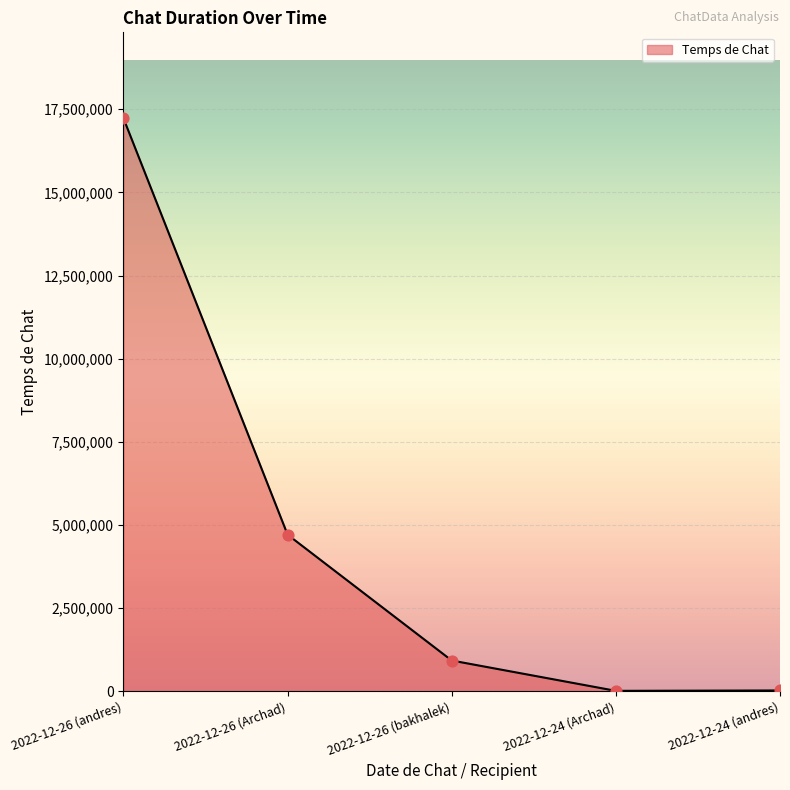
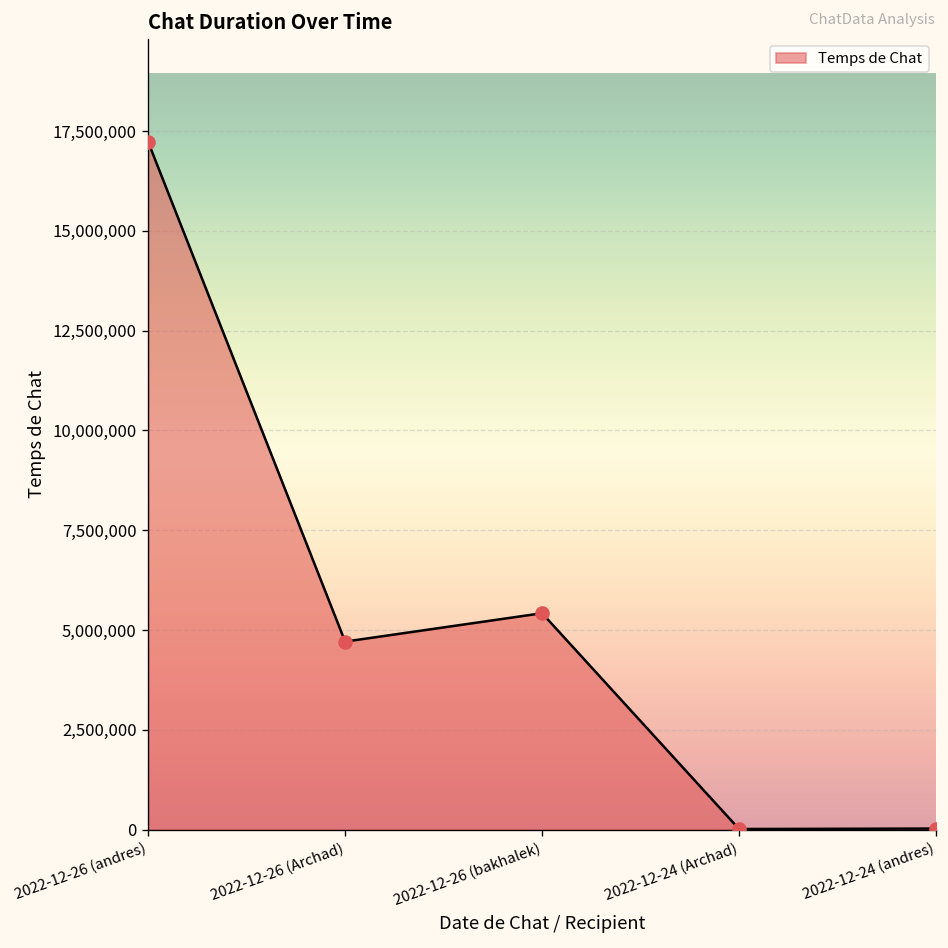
  {
    "2022-12-26 (andres)": "17,200,000",
    "2022-12-26 (Archad)": "4,700,000",
-   "2022-12-26 (bakhalek)": "900,000",
+   "2022-12-26 (bakhalek)": "5,400,000",
    "2022-12-24 (Archad)": "0",
    "2022-12-24 (andres)": "0"
  }
